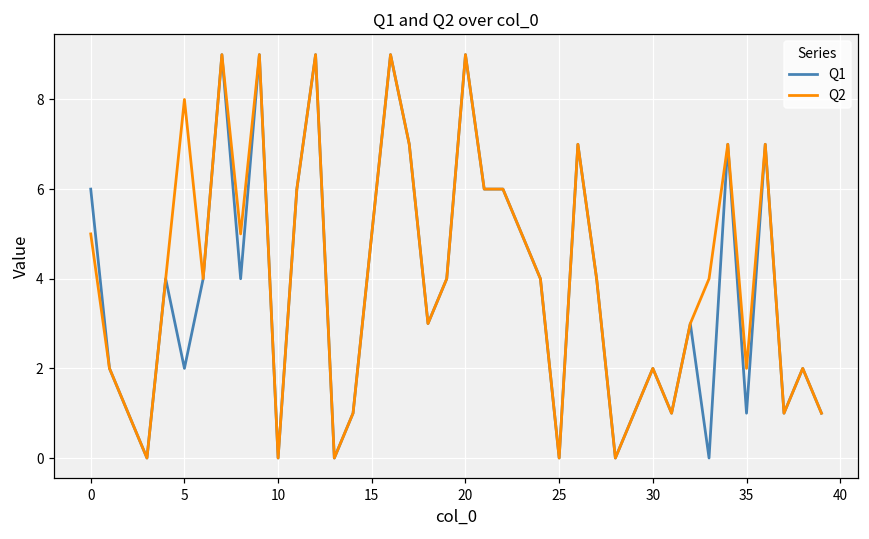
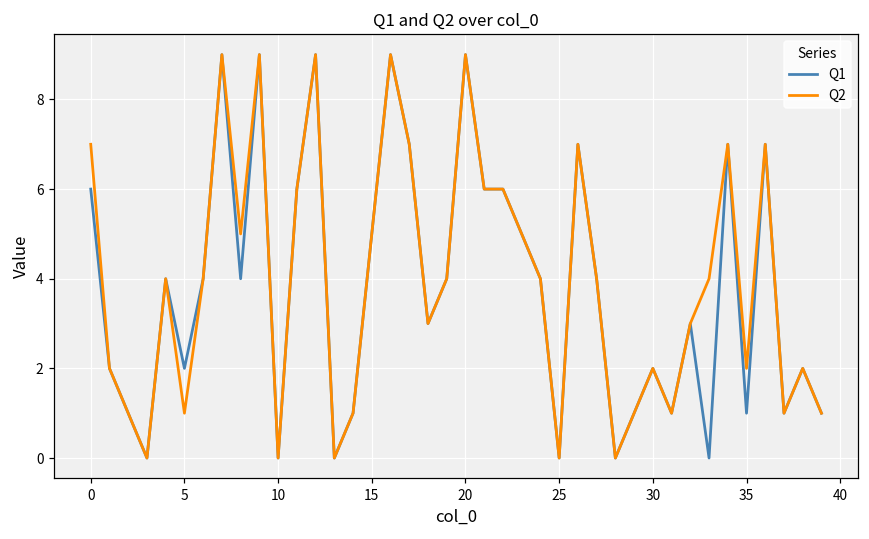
  {
    "Q1": {
      "0": 6,
      "5": 2,
      "35": 1
    },
    "Q2": {
-     "0": 5,
-     "5": 8,
+     "0": 7,
+     "5": 1,
      "35": 2
    }
  }
